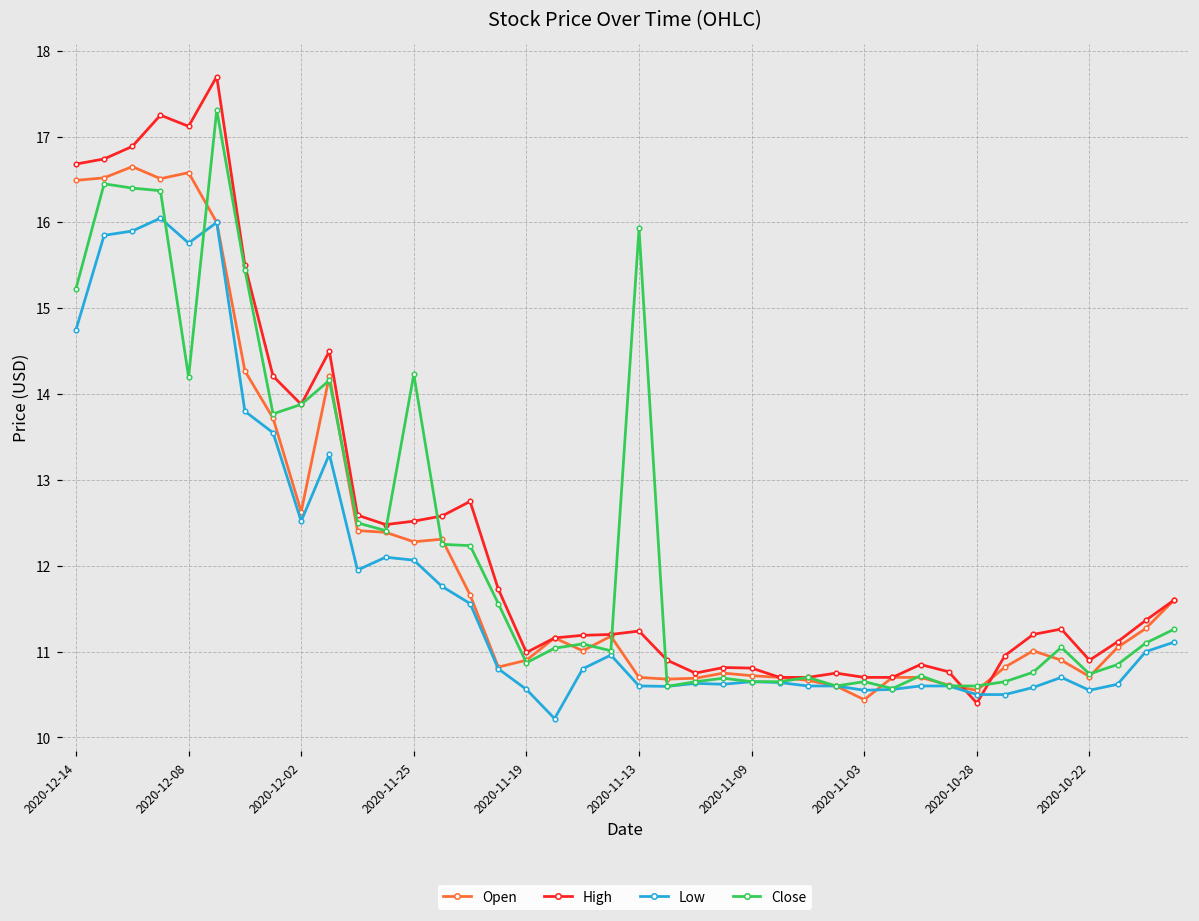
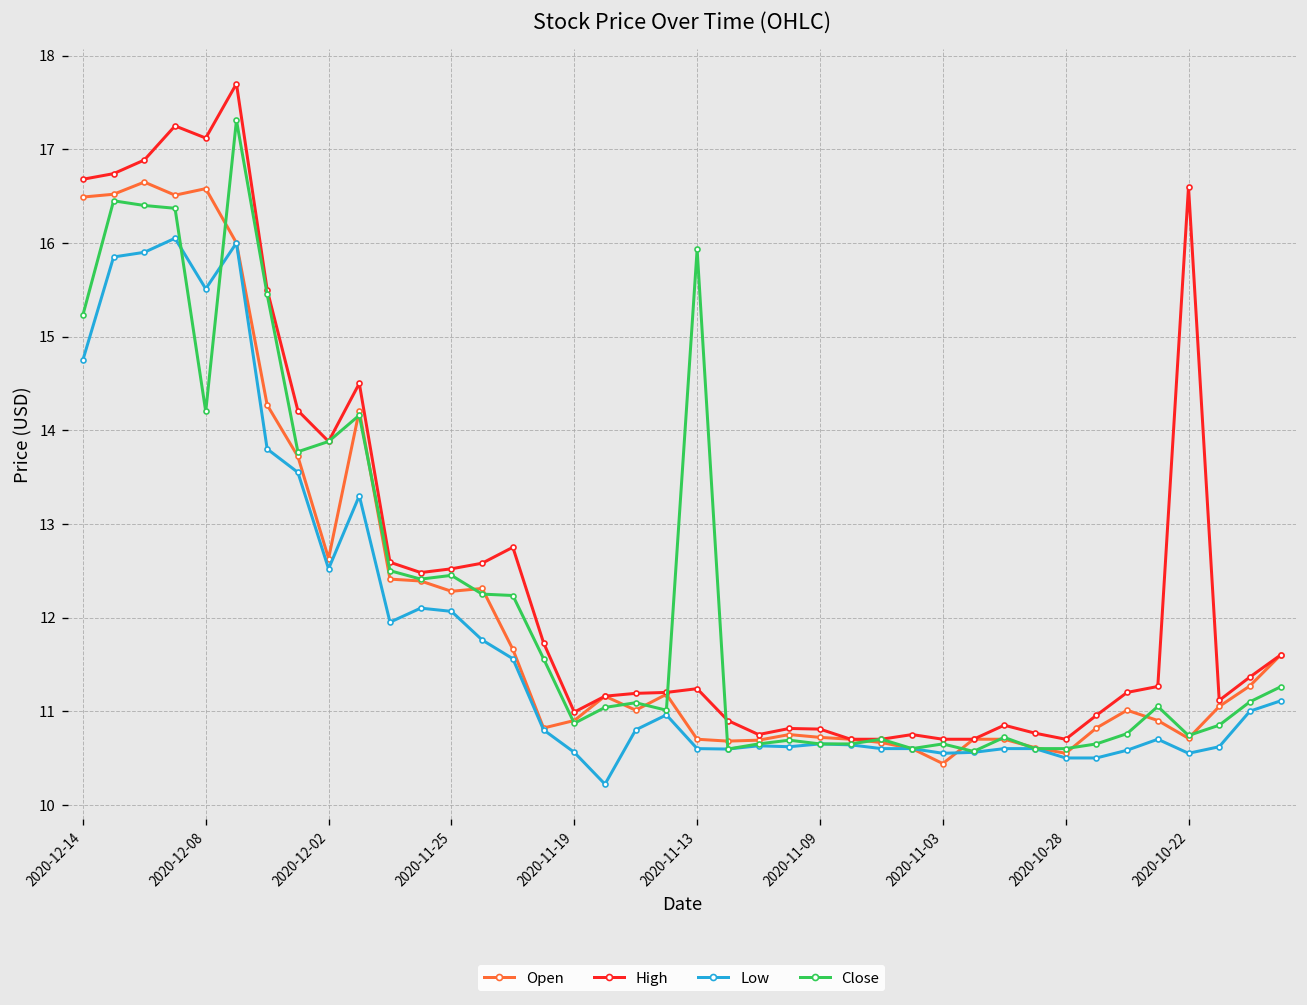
  {
    "Open": {
      "2020-12-14": 16.5,
      "2020-12-08": 16.6,
      "2020-12-02": 12.6,
      "2020-11-25": 12.3,
      "2020-11-13": 10.7,
      "2020-11-09": 10.7,
      "2020-11-03": 10.4,
      "2020-10-28": 10.6
    },
    "High": {
      "2020-12-14": 16.7,
      "2020-12-08": 17.1,
      "2020-11-25": 12.5,
      "2020-11-19": 11.0,
      "2020-11-13": 11.2,
      "2020-11-09": 10.8,
      "2020-11-03": 10.7,
-     "2020-10-28": 10.4,
-     "2020-10-22": 10.9
+     "2020-10-28": 10.7,
+     "2020-10-22": 16.6
    },
    "Low": {
      "2020-12-14": 14.8,
-     "2020-12-08": 15.8,
+     "2020-12-08": 15.5,
      "2020-12-02": 12.5,
      "2020-11-25": 12.1,
      "2020-11-19": 10.6,
      "2020-11-13": 10.6,
      "2020-11-03": 10.6,
      "2020-10-28": 10.5,
      "2020-10-22": 10.6
    },
    "Close": {
      "2020-12-14": 15.2,
      "2020-12-08": 14.2,
-     "2020-11-25": 14.2,
+     "2020-11-25": 12.5,
      "2020-11-13": 15.9,
      "2020-11-03": 10.7,
      "2020-10-28": 10.6
    }
  }
